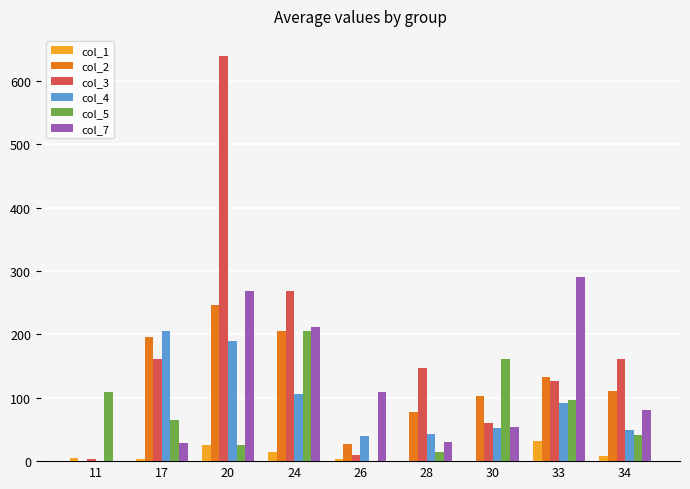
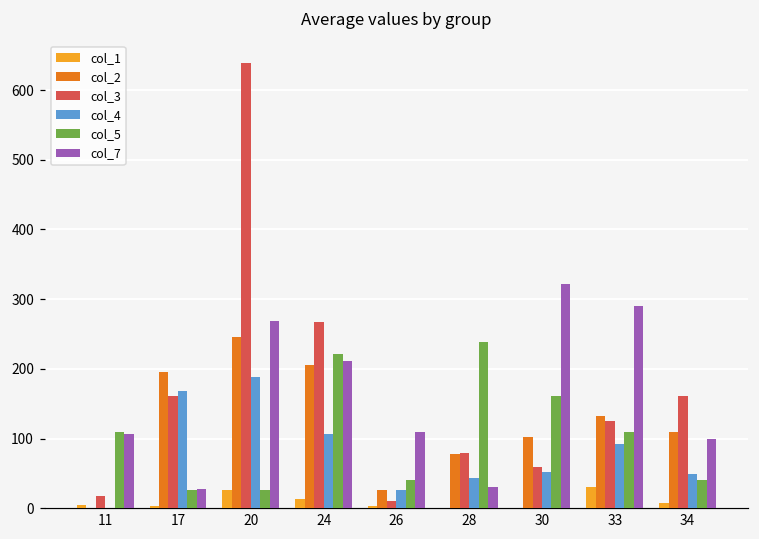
  {
    "col_3": {
-     "11": 0,
+     "11": 20,
      "17": 160,
      "20": 640,
      "24": 270,
      "26": 10,
-     "28": 150,
+     "28": 80,
      "30": 60,
      "33": 130,
      "34": 160
    },
    "col_4": {
      "11": 0,
-     "17": 210,
+     "17": 170,
      "20": 190,
      "24": 110,
-     "26": 40,
+     "26": 30,
      "28": 40,
      "30": 50,
      "33": 90,
      "34": 50
    },
    "col_5": {
      "11": 110,
-     "17": 70,
+     "17": 30,
      "20": 30,
-     "24": 210,
-     "26": 0,
-     "28": 20,
+     "24": 220,
+     "26": 40,
+     "28": 240,
      "30": 160,
-     "33": 100,
+     "33": 110,
      "34": 40
    },
    "col_7": {
-     "11": 0,
+     "11": 110,
      "17": 30,
      "20": 270,
      "24": 210,
      "26": 110,
      "28": 30,
-     "30": 50,
+     "30": 320,
      "33": 290,
-     "34": 80
+     "34": 100
    }
  }
